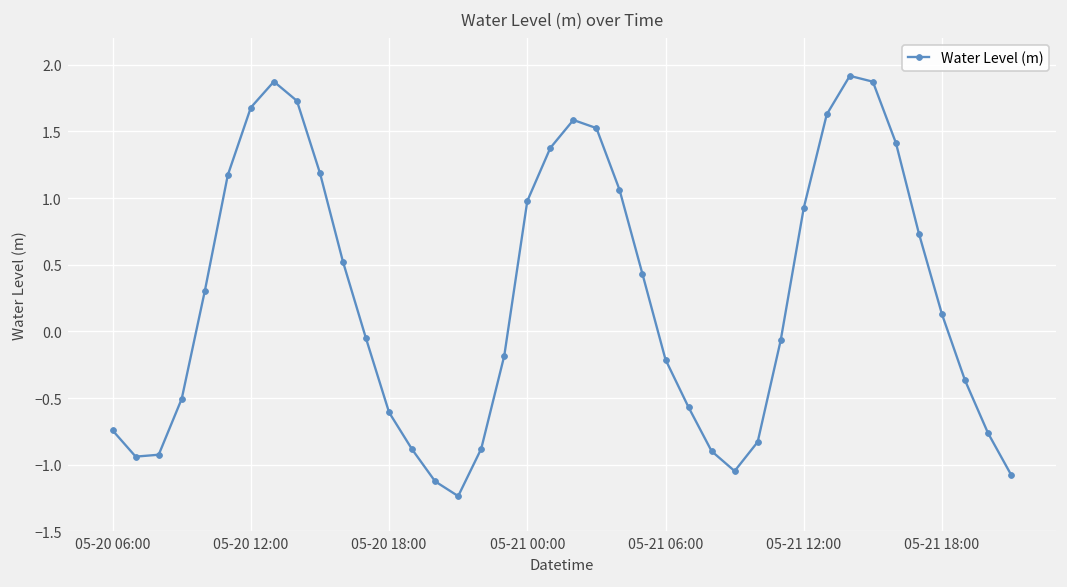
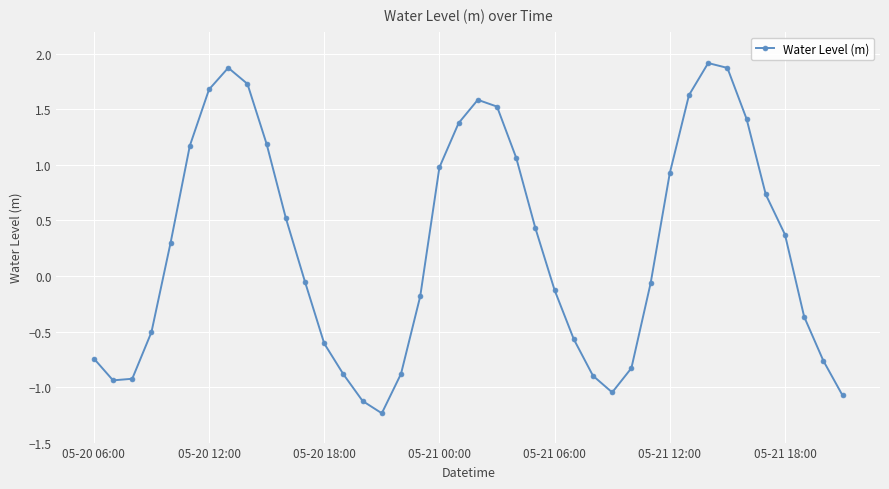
  {
    "05-20 06:00": -0.74,
    "05-20 12:00": 1.68,
    "05-20 18:00": -0.61,
    "05-21 00:00": 0.98,
-   "05-21 06:00": -0.21,
+   "05-21 06:00": -0.13,
    "05-21 12:00": 0.93,
-   "05-21 18:00": 0.13
+   "05-21 18:00": 0.37
  }
